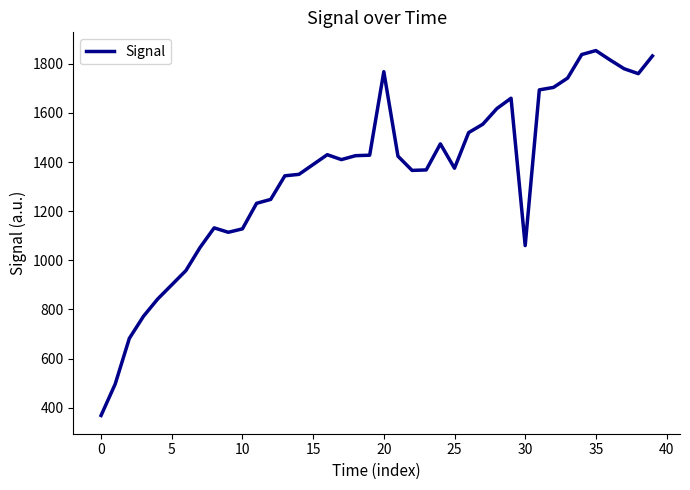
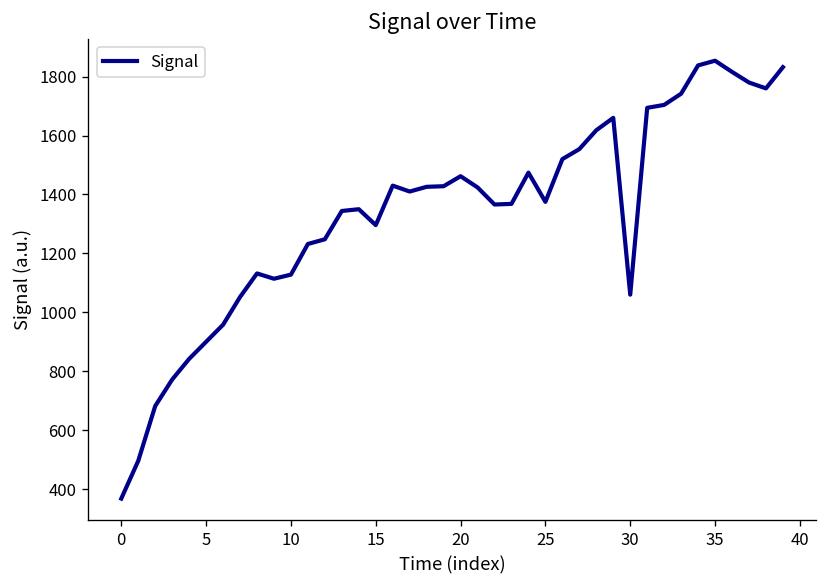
  {
    "0": 370,
    "5": 900,
    "10": 1130,
-   "15": 1390,
-   "20": 1770,
+   "15": 1300,
+   "20": 1460,
    "25": 1380,
    "30": 1060,
    "35": 1850
  }
